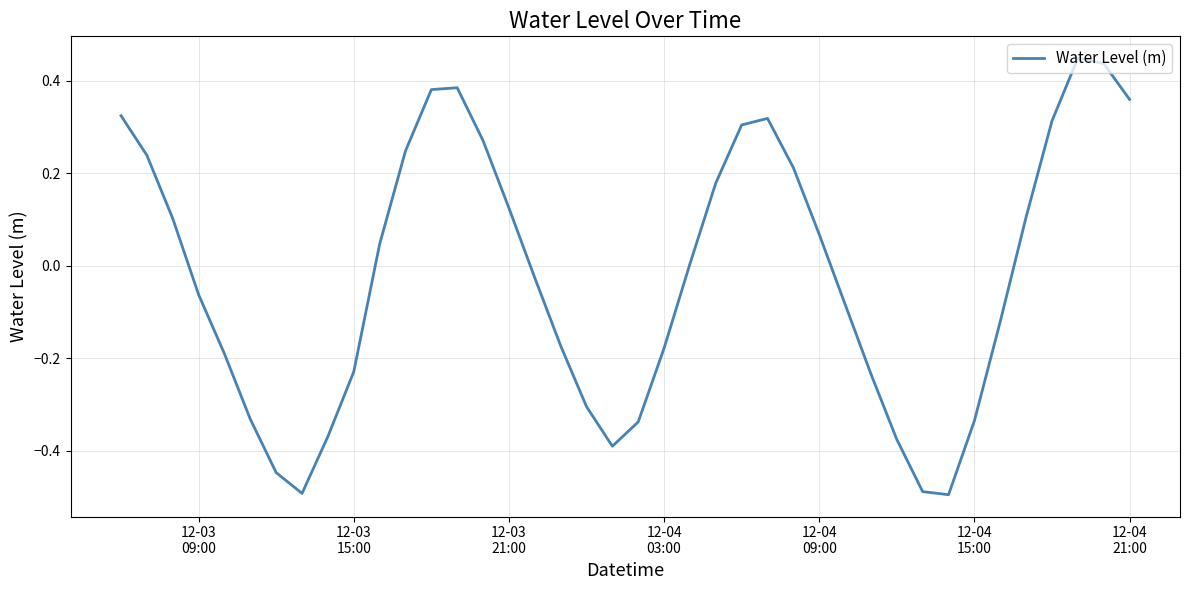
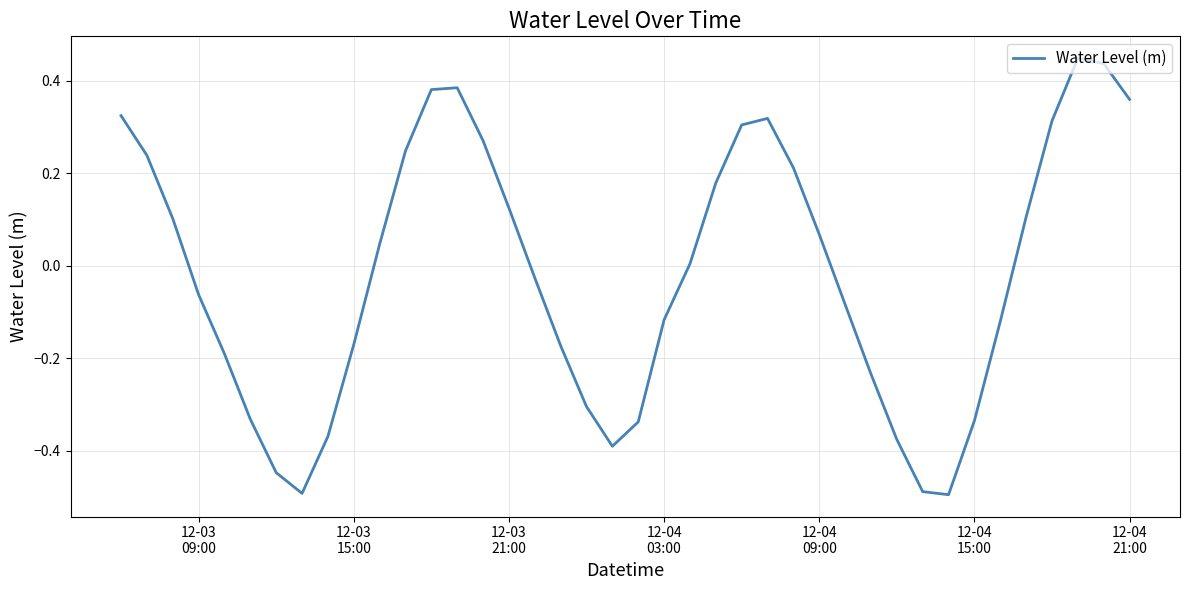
  {
    "12-03 09:00": -0.06,
-   "12-03 15:00": -0.23,
+   "12-03 15:00": -0.17,
    "12-03 21:00": 0.12,
-   "12-04 03:00": -0.18,
+   "12-04 03:00": -0.12,
    "12-04 09:00": 0.07,
    "12-04 15:00": -0.34,
    "12-04 21:00": 0.36
  }
